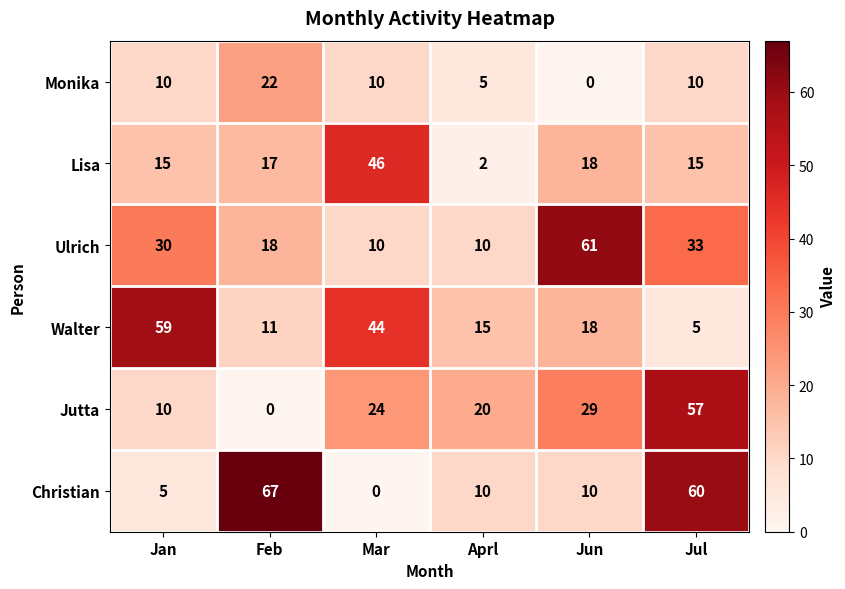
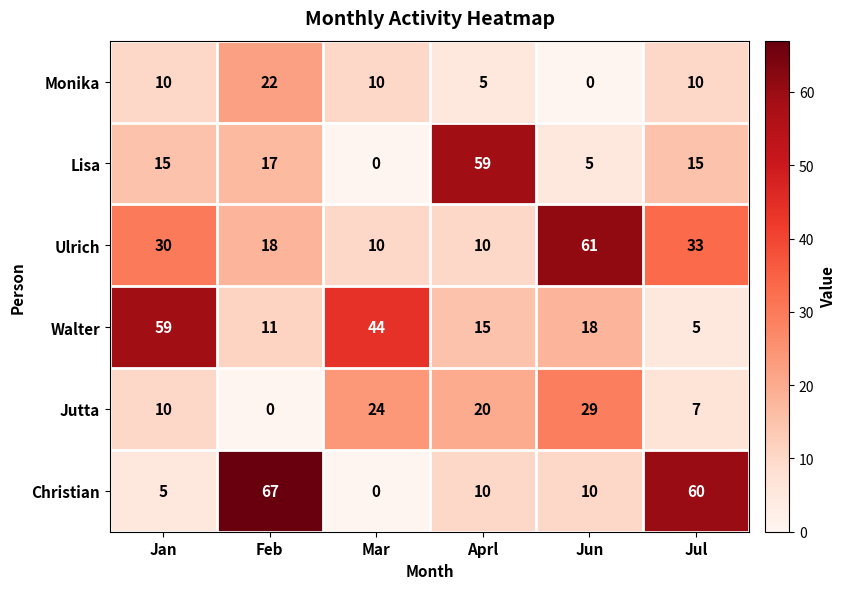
  {
    "Monika": {
      "Jan": 10,
      "Feb": 22,
      "Mar": 10,
      "Aprl": 5,
      "Jun": 0,
      "Jul": 10
    },
    "Lisa": {
      "Jan": 15,
      "Feb": 17,
-     "Mar": 46,
-     "Aprl": 2,
-     "Jun": 18,
+     "Mar": 0,
+     "Aprl": 59,
+     "Jun": 5,
      "Jul": 15
    },
    "Ulrich": {
      "Jan": 30,
      "Feb": 18,
      "Mar": 10,
      "Aprl": 10,
      "Jun": 61,
      "Jul": 33
    },
    "Walter": {
      "Jan": 59,
      "Feb": 11,
      "Mar": 44,
      "Aprl": 15,
      "Jun": 18,
      "Jul": 5
    },
    "Jutta": {
      "Jan": 10,
      "Feb": 0,
      "Mar": 24,
      "Aprl": 20,
      "Jun": 29,
-     "Jul": 57
+     "Jul": 7
    },
    "Christian": {
      "Jan": 5,
      "Feb": 67,
      "Mar": 0,
      "Aprl": 10,
      "Jun": 10,
      "Jul": 60
    }
  }
